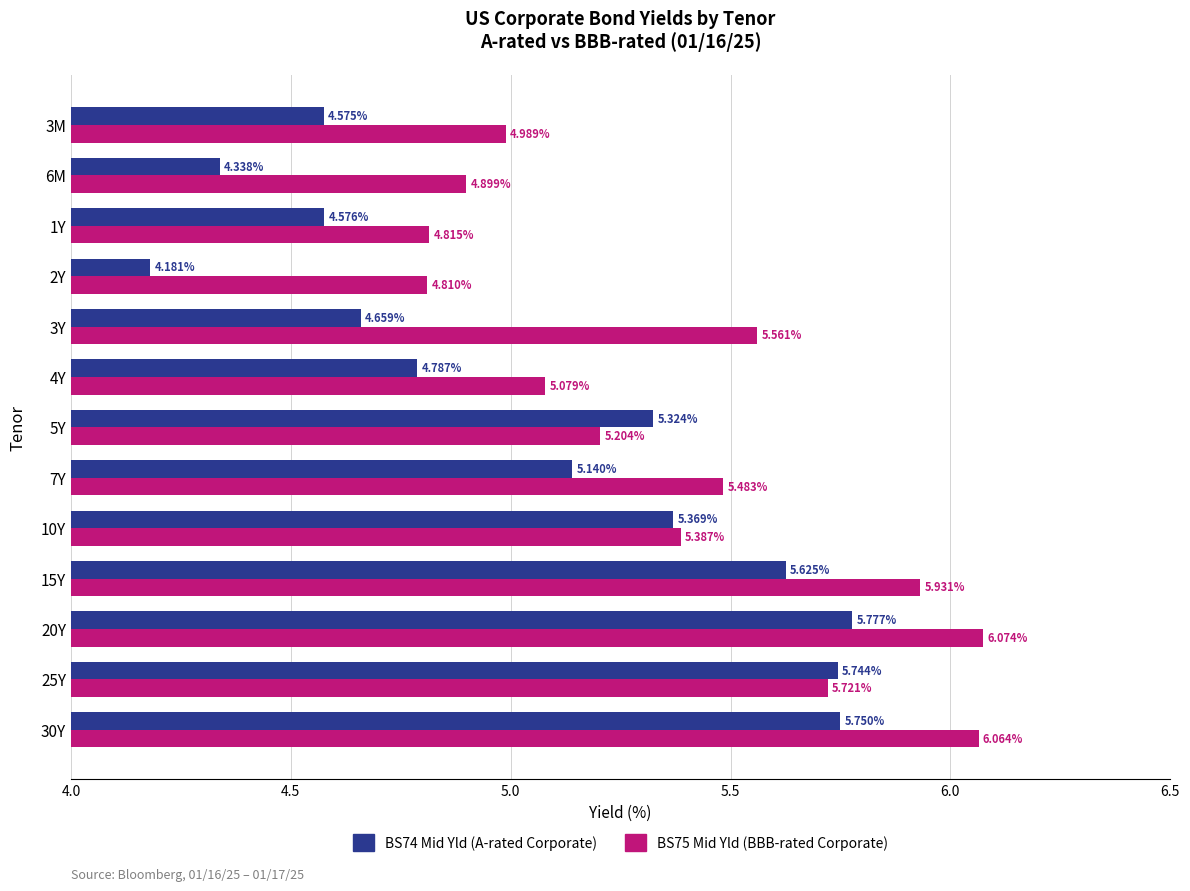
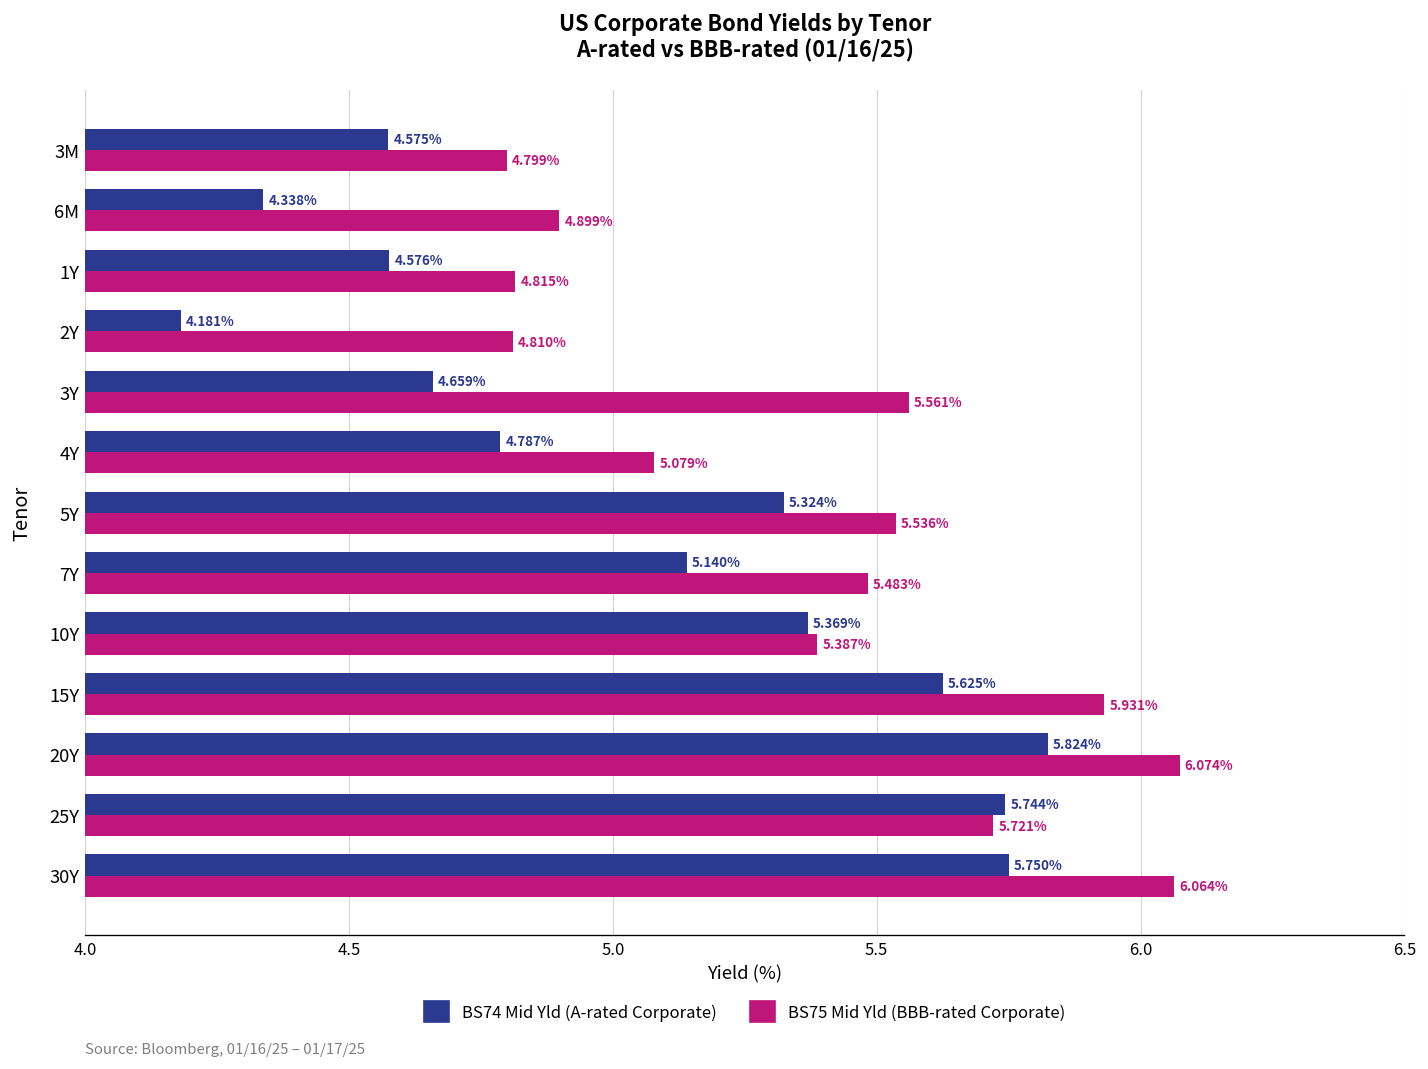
  {
    "BS74 Mid Yld (A-rated Corporate)": {
      "3M": "4.575%",
      "6M": "4.338%",
      "1Y": "4.576%",
      "2Y": "4.181%",
      "3Y": "4.659%",
      "4Y": "4.787%",
      "5Y": "5.324%",
      "7Y": "5.140%",
      "10Y": "5.369%",
      "15Y": "5.625%",
-     "20Y": "5.777%",
+     "20Y": "5.824%",
      "25Y": "5.744%",
      "30Y": "5.750%"
    },
    "BS75 Mid Yld (BBB-rated Corporate)": {
-     "3M": "4.989%",
+     "3M": "4.799%",
      "6M": "4.899%",
      "1Y": "4.815%",
      "2Y": "4.810%",
      "3Y": "5.561%",
      "4Y": "5.079%",
-     "5Y": "5.204%",
+     "5Y": "5.536%",
      "7Y": "5.483%",
      "10Y": "5.387%",
      "15Y": "5.931%",
      "20Y": "6.074%",
      "25Y": "5.721%",
      "30Y": "6.064%"
    }
  }
